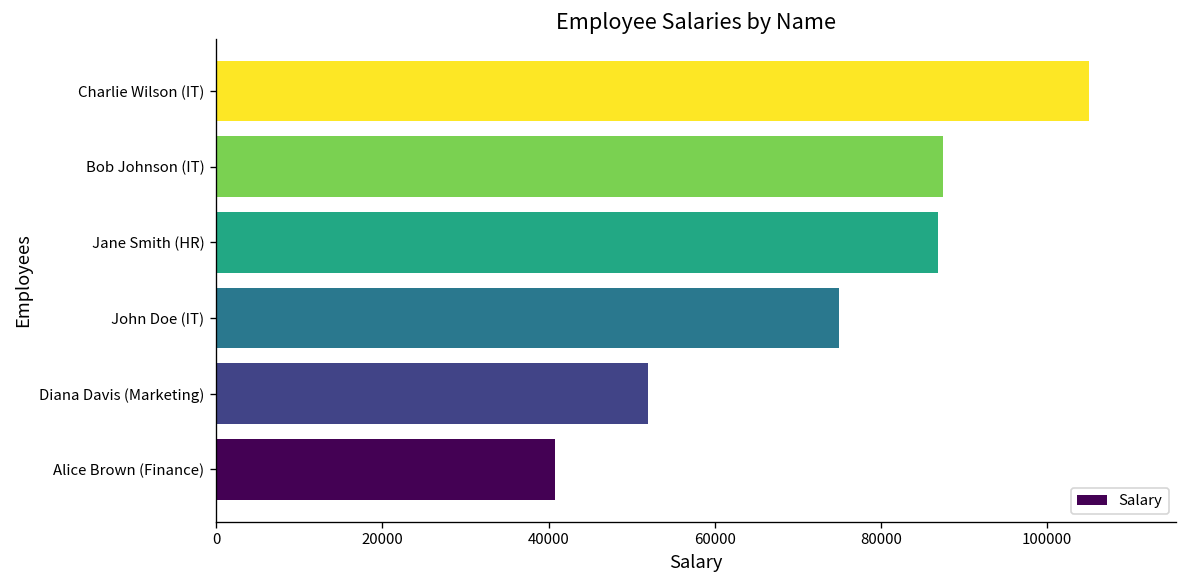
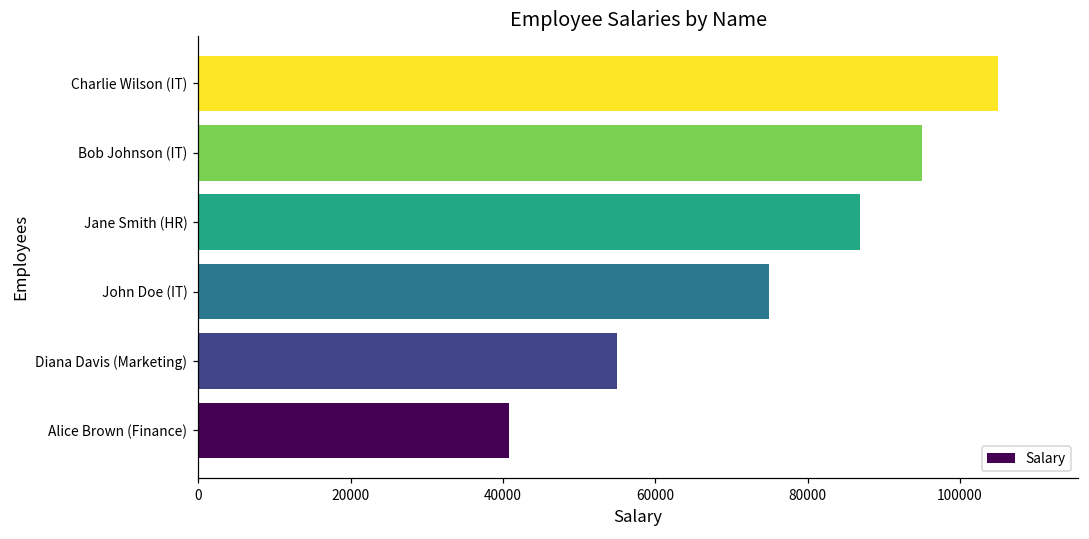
  {
    "Charlie Wilson (IT)": 105000,
-   "Bob Johnson (IT)": 87000,
+   "Bob Johnson (IT)": 95000,
    "Jane Smith (HR)": 87000,
    "John Doe (IT)": 75000,
-   "Diana Davis (Marketing)": 52000,
+   "Diana Davis (Marketing)": 55000,
    "Alice Brown (Finance)": 41000
  }
